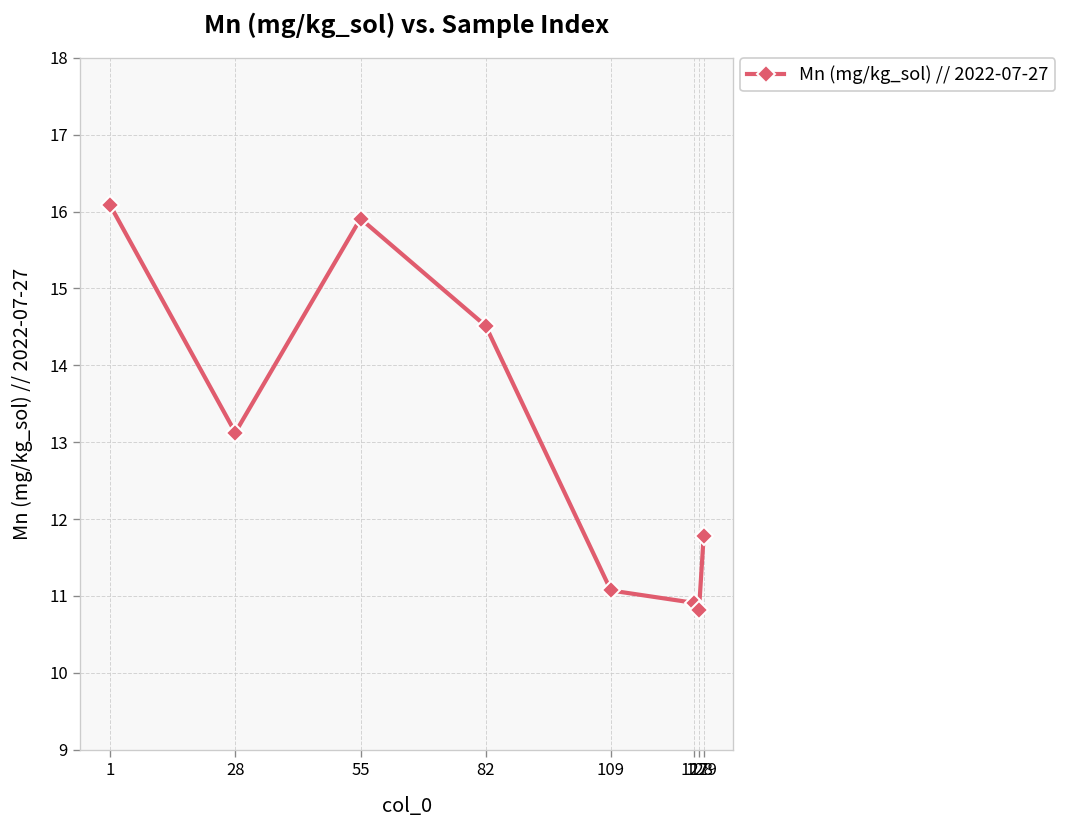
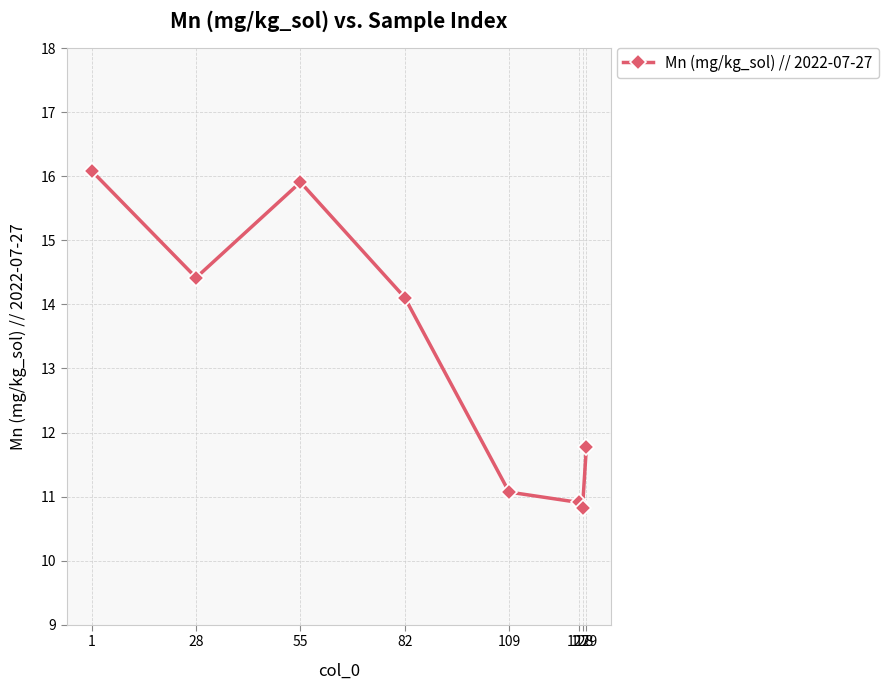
  {
    "1": 16.1,
-   "28": 13.1,
+   "28": 14.4,
    "55": 15.9,
-   "82": 14.5,
+   "82": 14.1,
    "109": 11.1
  }
